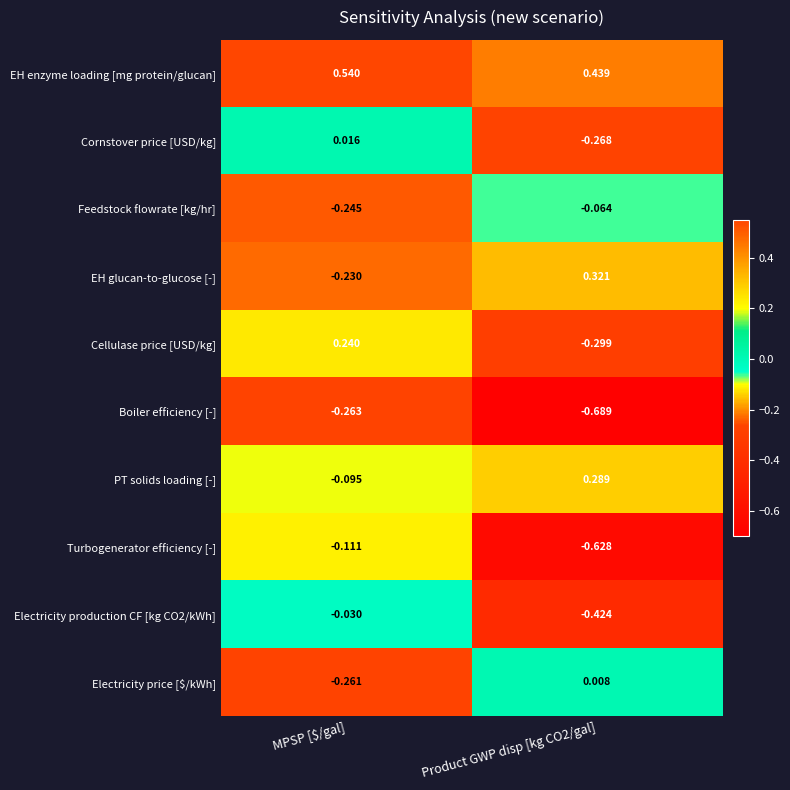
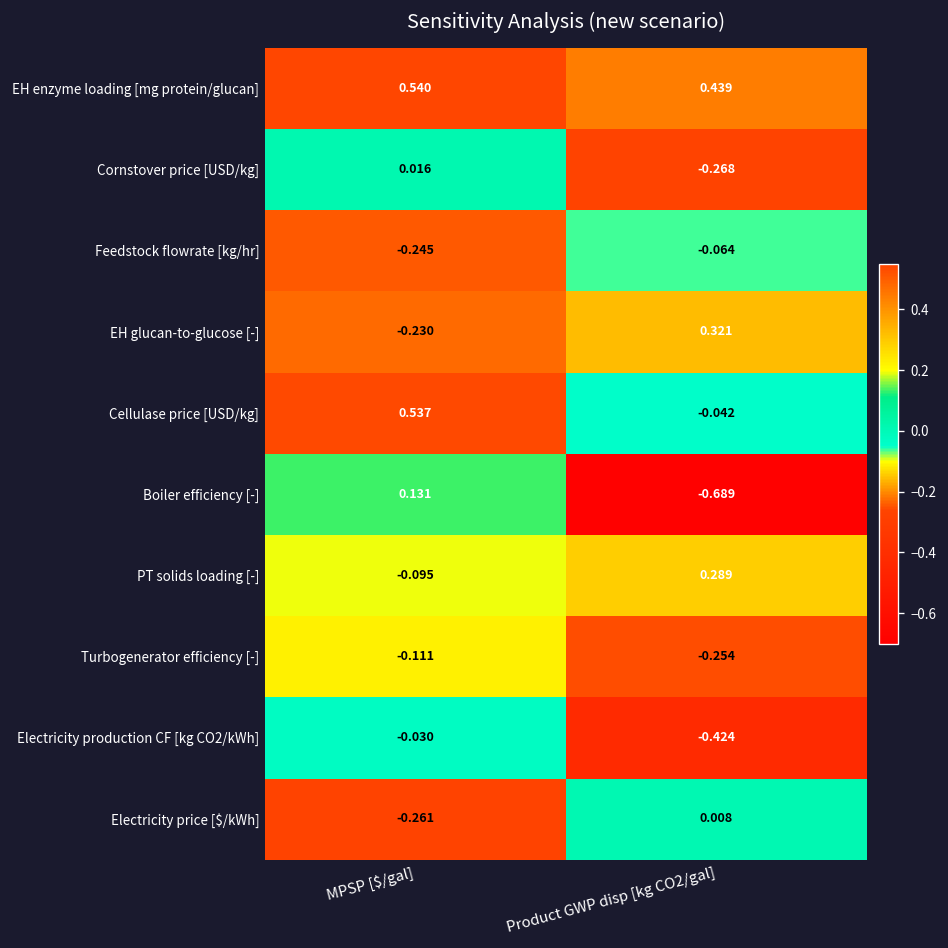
  {
    "EH enzyme loading [mg protein/glucan]": {
      "MPSP [$/gal]": 0.540,
      "Product GWP disp [kg CO2/gal]": 0.439
    },
    "Cornstover price [USD/kg]": {
      "MPSP [$/gal]": 0.016,
      "Product GWP disp [kg CO2/gal]": -0.268
    },
    "Feedstock flowrate [kg/hr]": {
      "MPSP [$/gal]": -0.245,
      "Product GWP disp [kg CO2/gal]": -0.064
    },
    "EH glucan-to-glucose [-]": {
      "MPSP [$/gal]": -0.230,
      "Product GWP disp [kg CO2/gal]": 0.321
    },
    "Cellulase price [USD/kg]": {
-     "MPSP [$/gal]": 0.240,
-     "Product GWP disp [kg CO2/gal]": -0.299
+     "MPSP [$/gal]": 0.537,
+     "Product GWP disp [kg CO2/gal]": -0.042
    },
    "Boiler efficiency [-]": {
-     "MPSP [$/gal]": -0.263,
+     "MPSP [$/gal]": 0.131,
      "Product GWP disp [kg CO2/gal]": -0.689
    },
    "PT solids loading [-]": {
      "MPSP [$/gal]": -0.095,
      "Product GWP disp [kg CO2/gal]": 0.289
    },
    "Turbogenerator efficiency [-]": {
      "MPSP [$/gal]": -0.111,
-     "Product GWP disp [kg CO2/gal]": -0.628
+     "Product GWP disp [kg CO2/gal]": -0.254
    },
    "Electricity production CF [kg CO2/kWh]": {
      "MPSP [$/gal]": -0.030,
      "Product GWP disp [kg CO2/gal]": -0.424
    },
    "Electricity price [$/kWh]": {
      "MPSP [$/gal]": -0.261,
      "Product GWP disp [kg CO2/gal]": 0.008
    }
  }
